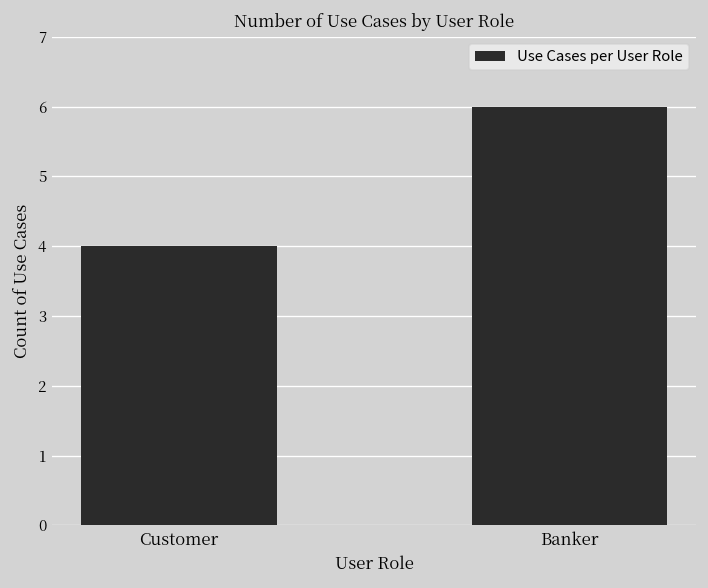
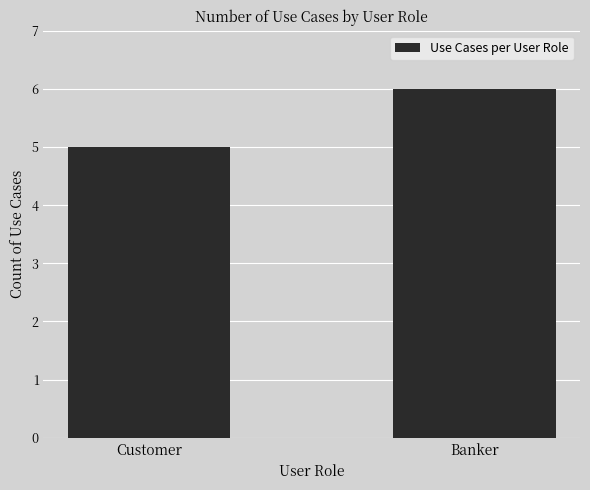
  {
-   "Customer": 4,
+   "Customer": 5,
    "Banker": 6
  }
